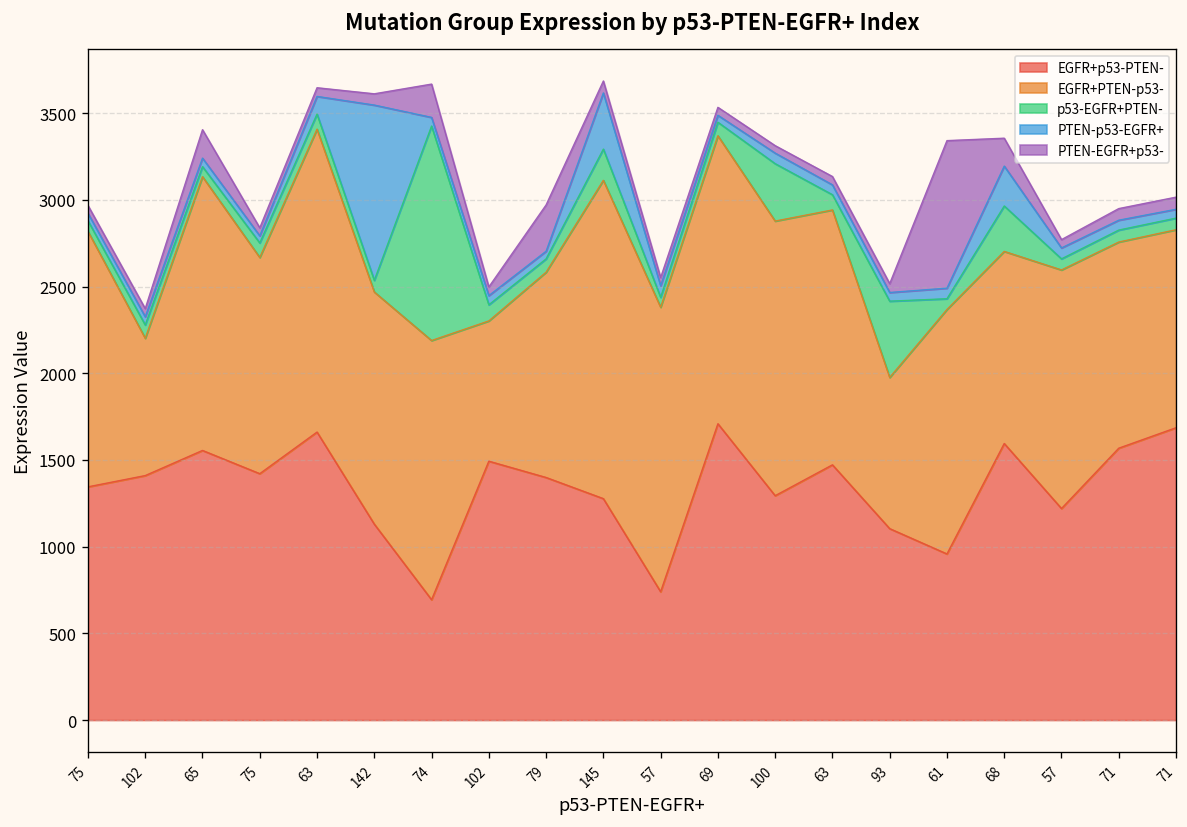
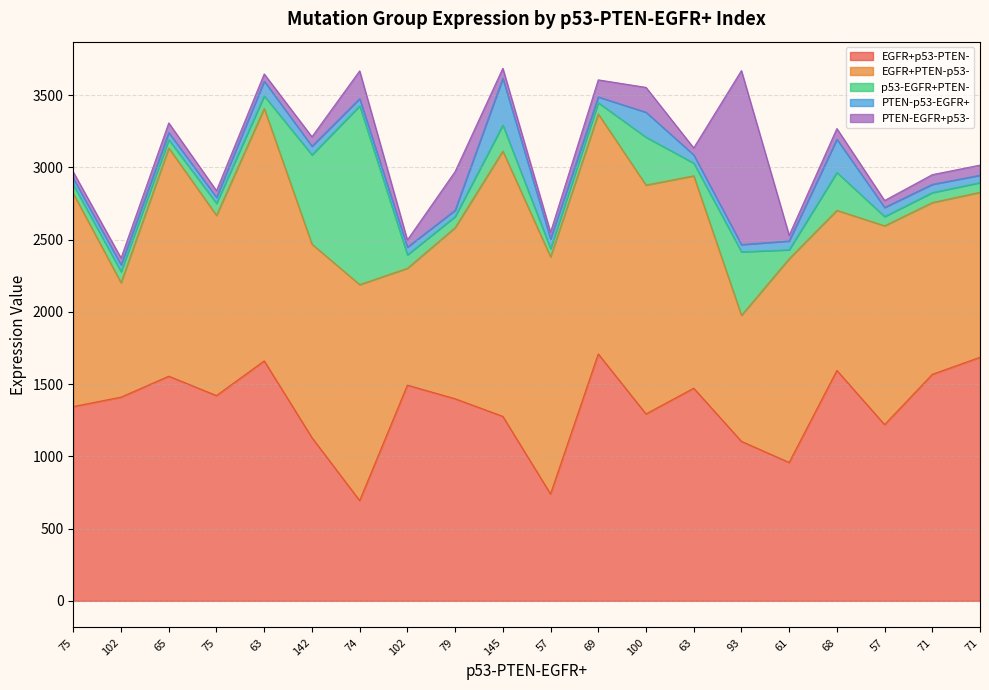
  {
    "p53-EGFR+PTEN-": {
      "65": 60,
-     "142": 70,
+     "142": 620,
      "74": 1240,
      "79": 80,
      "145": 180,
      "69": 80,
      "100": 330,
      "93": 440,
      "61": 60,
      "68": 260
    },
    "PTEN-p53-EGFR+": {
      "65": 50,
-     "142": 1010,
+     "142": 60,
      "74": 50,
      "79": 40,
      "145": 320,
      "69": 40,
-     "100": 60,
+     "100": 170,
      "93": 50,
      "61": 60,
      "68": 230
    },
    "PTEN-EGFR+p53-": {
-     "65": 160,
+     "65": 70,
      "142": 70,
      "74": 190,
      "79": 270,
      "145": 70,
-     "69": 50,
-     "100": 40,
-     "93": 50,
-     "61": 850,
-     "68": 160
+     "69": 120,
+     "100": 170,
+     "93": 1200,
+     "61": 40,
+     "68": 70
    }
  }
